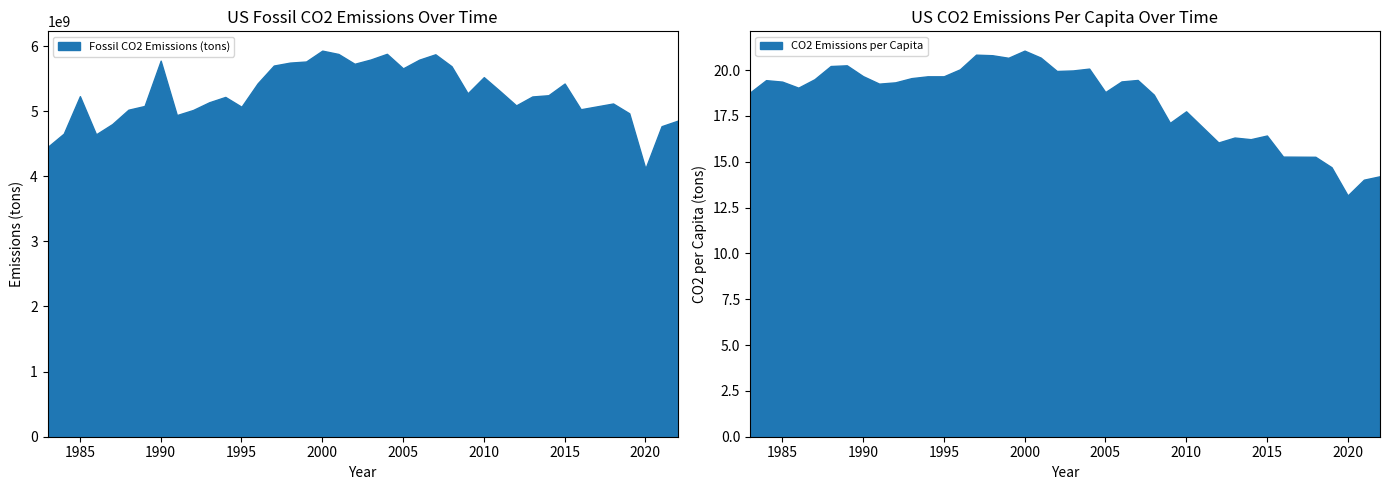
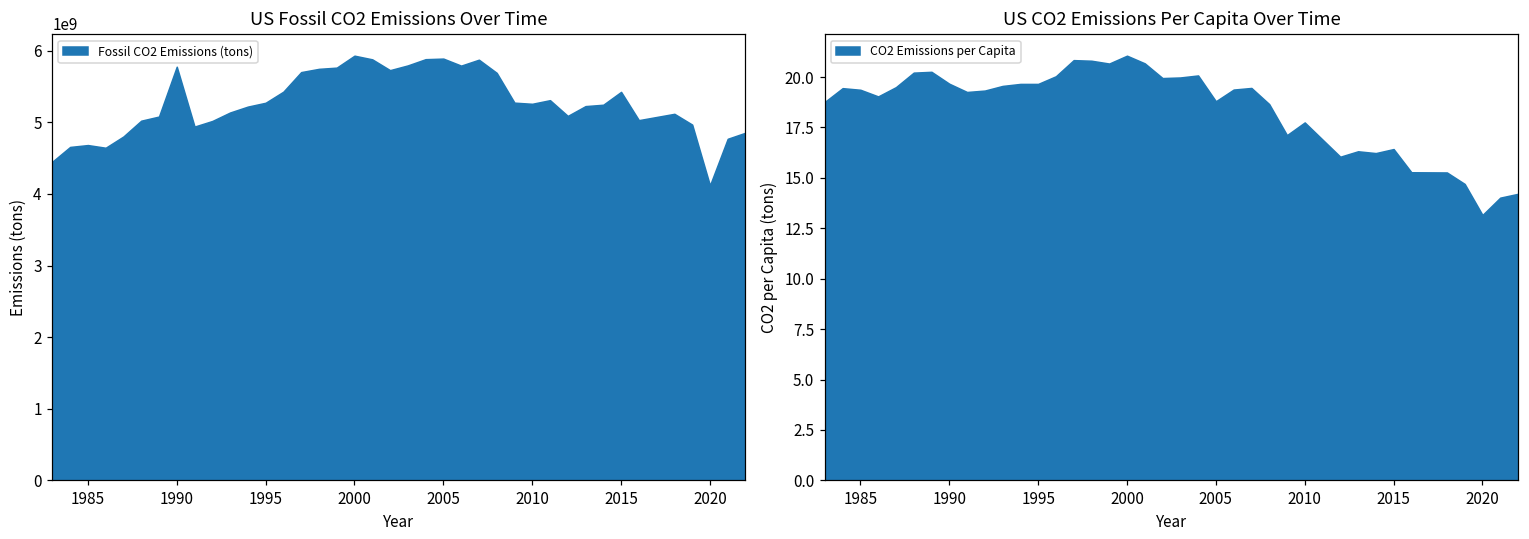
  {
    "US Fossil CO2 Emissions Over Time": {
-     "1985": 5200000000,
+     "1985": 4700000000,
      "1990": 5800000000,
-     "1995": 5100000000,
+     "1995": 5300000000,
      "2000": 5900000000,
-     "2005": 5700000000,
-     "2010": 5500000000,
+     "2005": 5900000000,
+     "2010": 5300000000,
      "2015": 5400000000,
      "2020": 4100000000
    },
    "US CO2 Emissions Per Capita Over Time": {
      "1985": 19.4,
      "1990": 19.7,
      "1995": 19.7,
      "2000": 21.1,
      "2005": 18.8,
      "2010": 17.8,
      "2015": 16.4,
      "2020": 13.2
    }
  }
